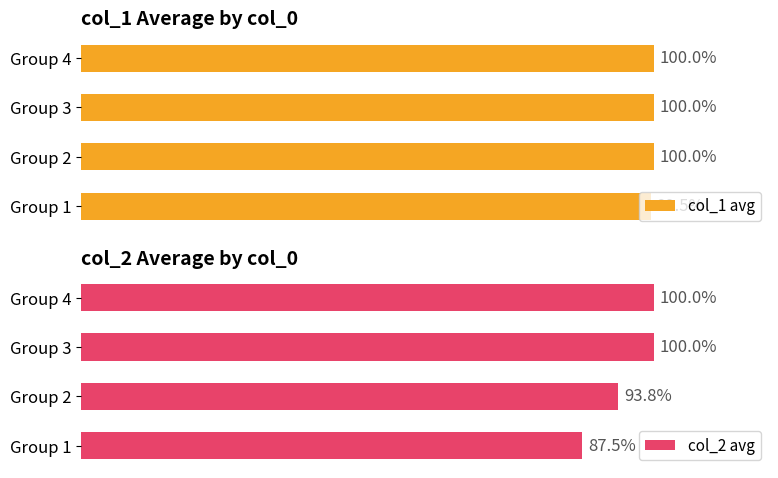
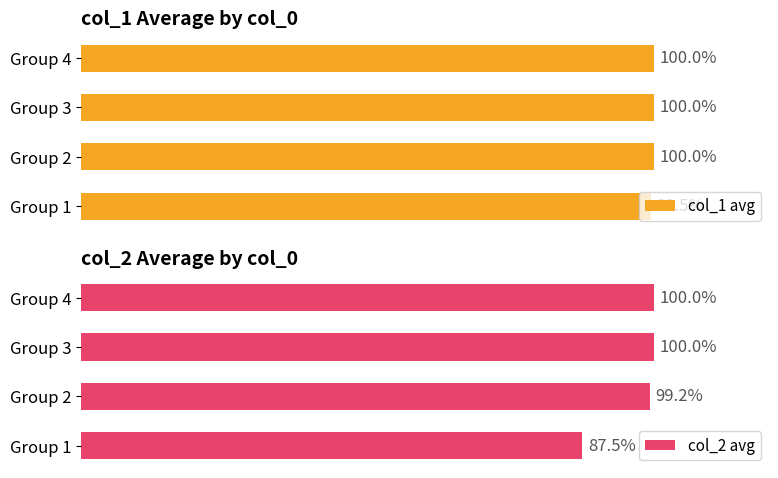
  {
    "col_1 Average by col_0": {
      "Group 4": "100.0%",
      "Group 3": "100.0%",
      "Group 2": "100.0%"
    },
    "col_2 Average by col_0": {
      "Group 4": "100.0%",
      "Group 3": "100.0%",
-     "Group 2": "93.8%",
+     "Group 2": "99.2%",
      "Group 1": "87.5%"
    }
  }
